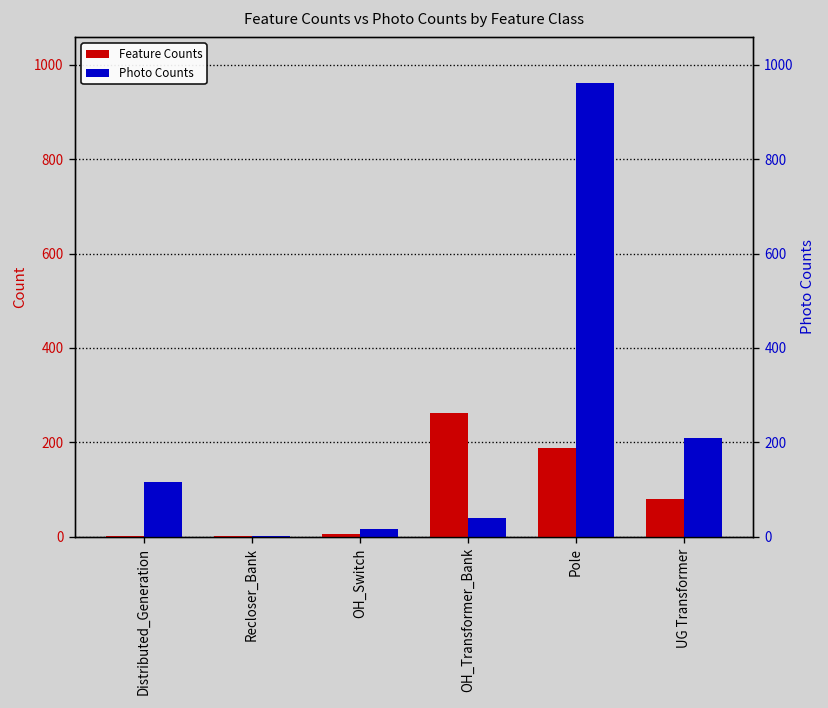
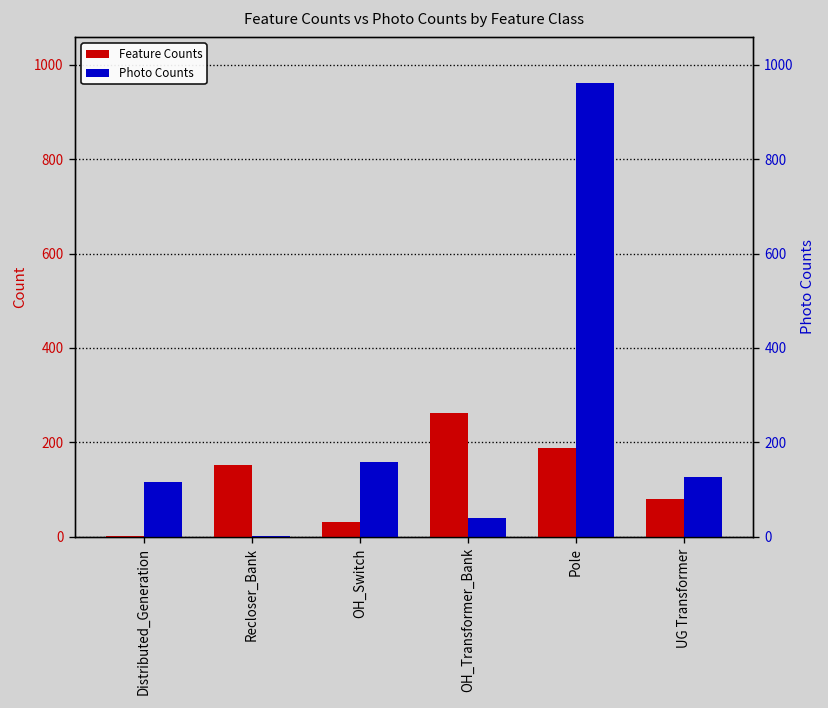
  {
    "Feature Counts": {
-     "Recloser_Bank": 0,
-     "OH_Switch": 10,
+     "Recloser_Bank": 150,
+     "OH_Switch": 30,
      "OH_Transformer_Bank": 260,
      "Pole": 190,
      "UG Transformer": 80
    },
    "Photo Counts": {
      "Distributed_Generation": 120,
-     "OH_Switch": 20,
+     "OH_Switch": 160,
      "OH_Transformer_Bank": 40,
      "Pole": 960,
-     "UG Transformer": 210
+     "UG Transformer": 130
    }
  }
